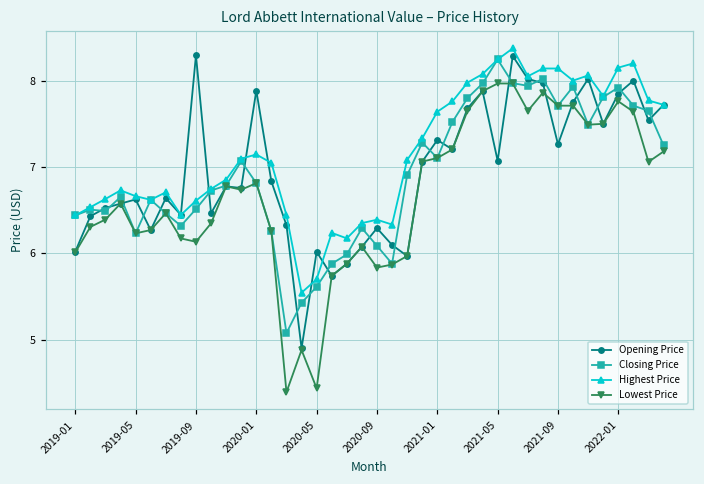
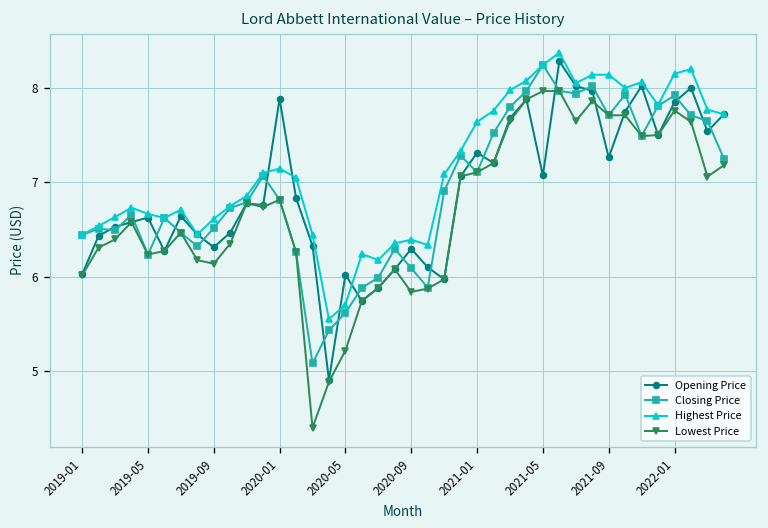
  {
    "Opening Price": {
      "2019-05": 6.6,
-     "2019-09": 8.3,
+     "2019-09": 6.3,
      "2020-01": 7.9,
      "2020-05": 6.0,
      "2020-09": 6.3,
      "2021-01": 7.3,
      "2021-05": 7.1,
      "2021-09": 7.3,
      "2022-01": 7.8
    },
    "Lowest Price": {
      "2019-09": 6.1,
-     "2020-05": 4.4,
+     "2020-05": 5.2,
      "2020-09": 5.8,
      "2021-05": 8.0,
      "2022-01": 7.8
    }
  }
